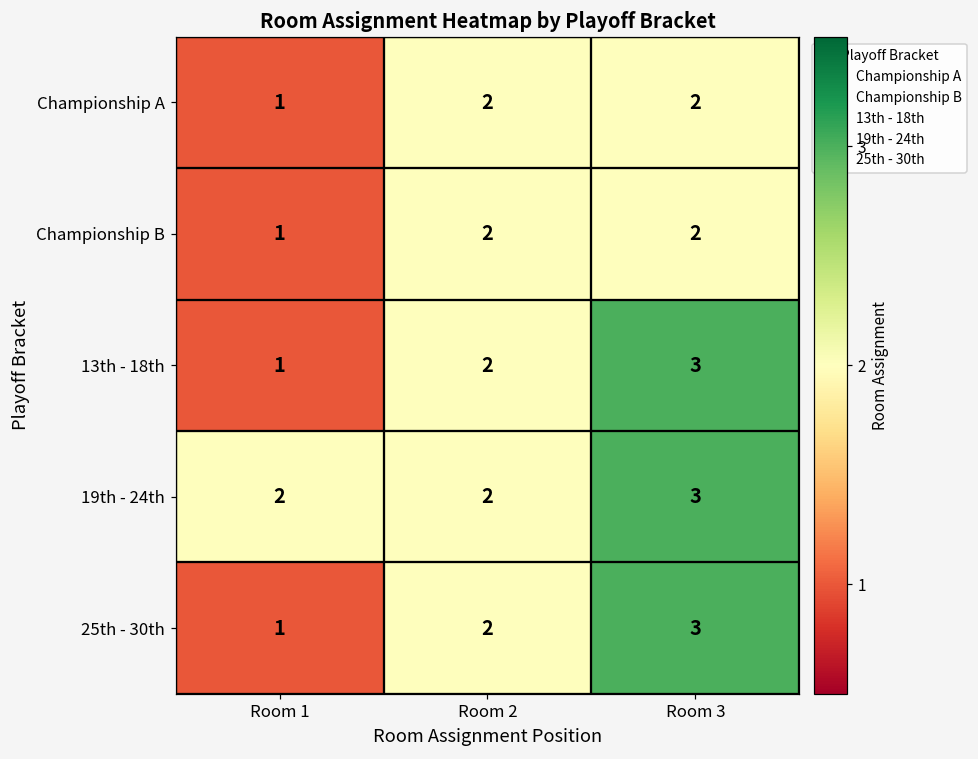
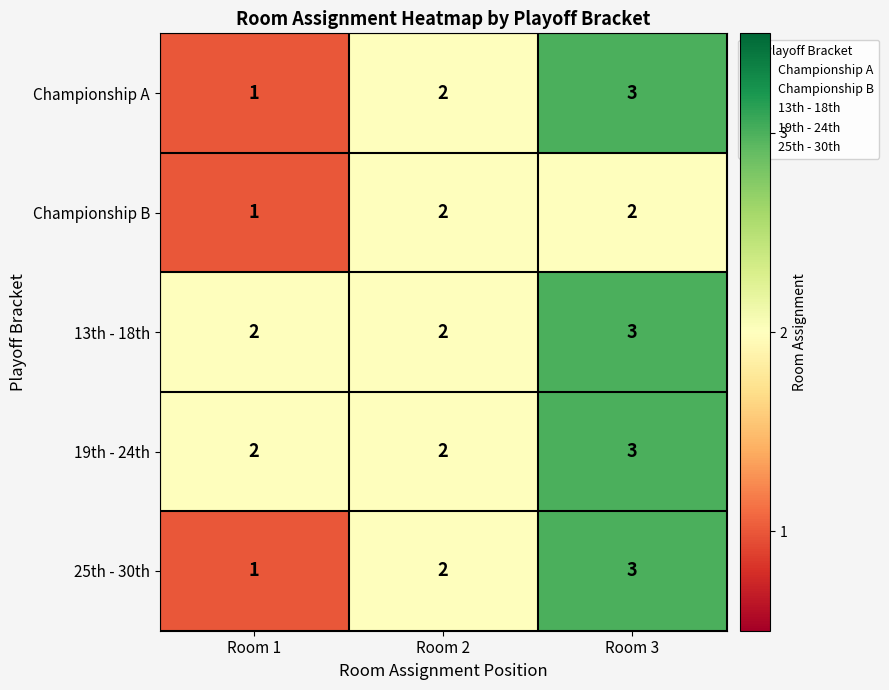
  {
    "Championship A": {
      "Room 1": 1,
      "Room 2": 2,
-     "Room 3": 2
+     "Room 3": 3
    },
    "Championship B": {
      "Room 1": 1,
      "Room 2": 2,
      "Room 3": 2
    },
    "13th - 18th": {
-     "Room 1": 1,
+     "Room 1": 2,
      "Room 2": 2,
      "Room 3": 3
    },
    "19th - 24th": {
      "Room 1": 2,
      "Room 2": 2,
      "Room 3": 3
    },
    "25th - 30th": {
      "Room 1": 1,
      "Room 2": 2,
      "Room 3": 3
    }
  }
